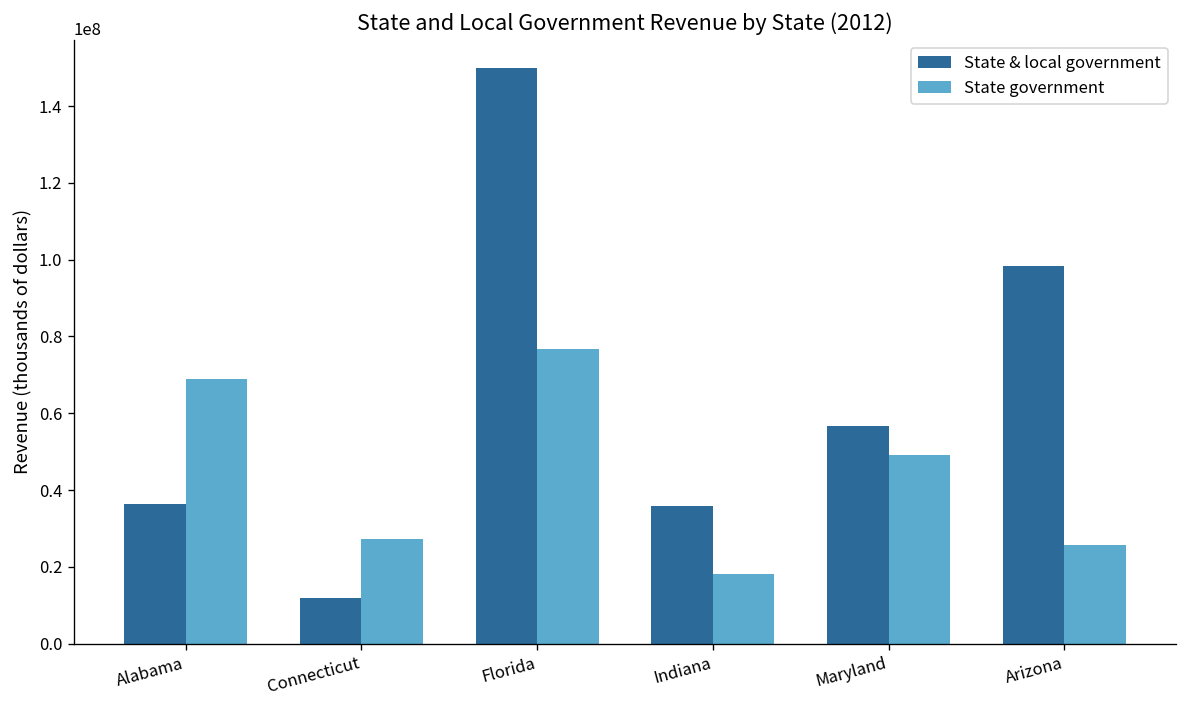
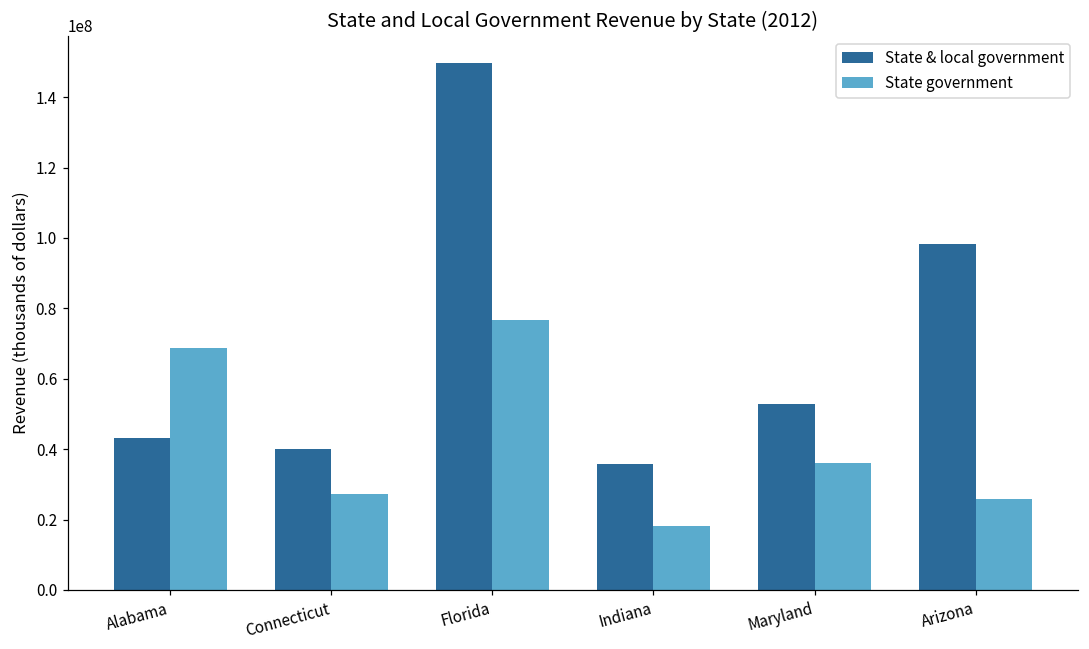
  {
    "State & local government": {
-     "Alabama": 36000000,
-     "Connecticut": 12000000,
+     "Alabama": 43000000,
+     "Connecticut": 40000000,
      "Florida": 150000000,
      "Indiana": 36000000,
-     "Maryland": 57000000,
+     "Maryland": 53000000,
      "Arizona": 98000000
    },
    "State government": {
      "Alabama": 69000000,
      "Connecticut": 27000000,
      "Florida": 77000000,
      "Indiana": 18000000,
-     "Maryland": 49000000,
+     "Maryland": 36000000,
      "Arizona": 26000000
    }
  }
